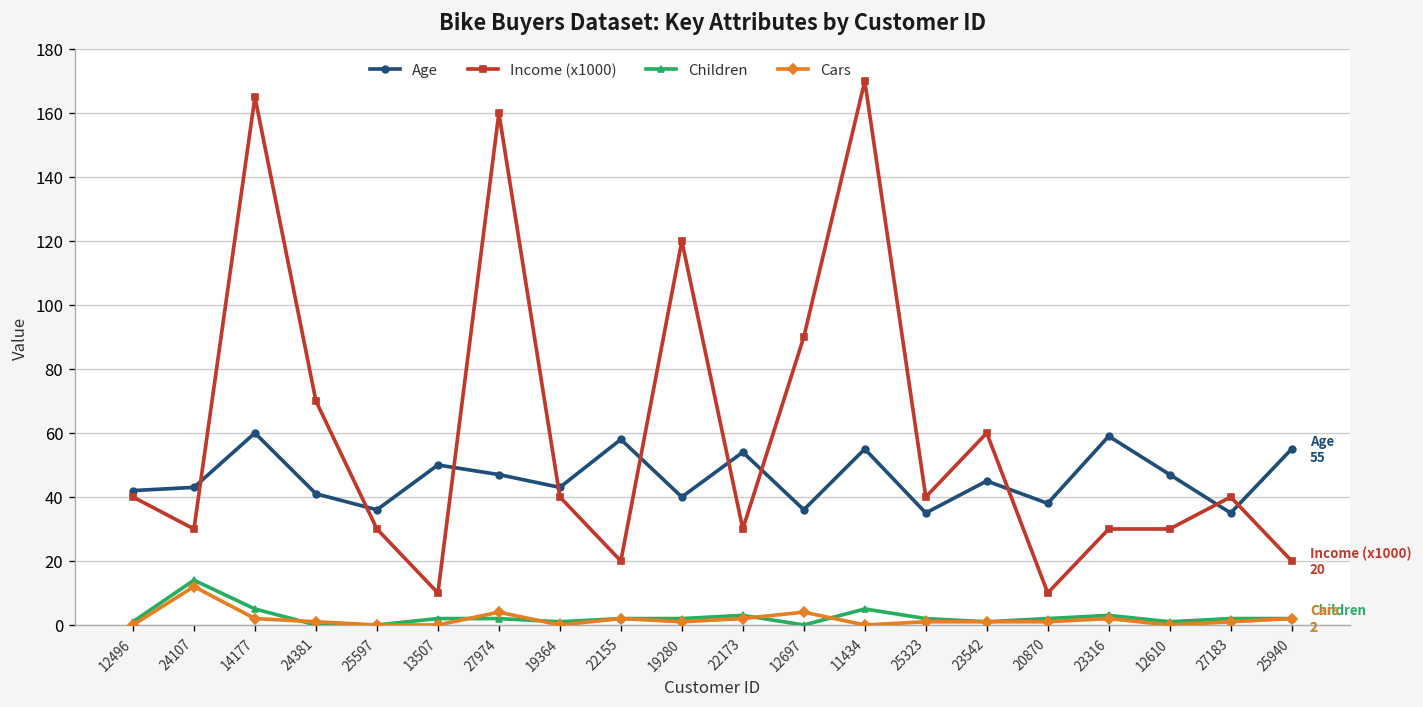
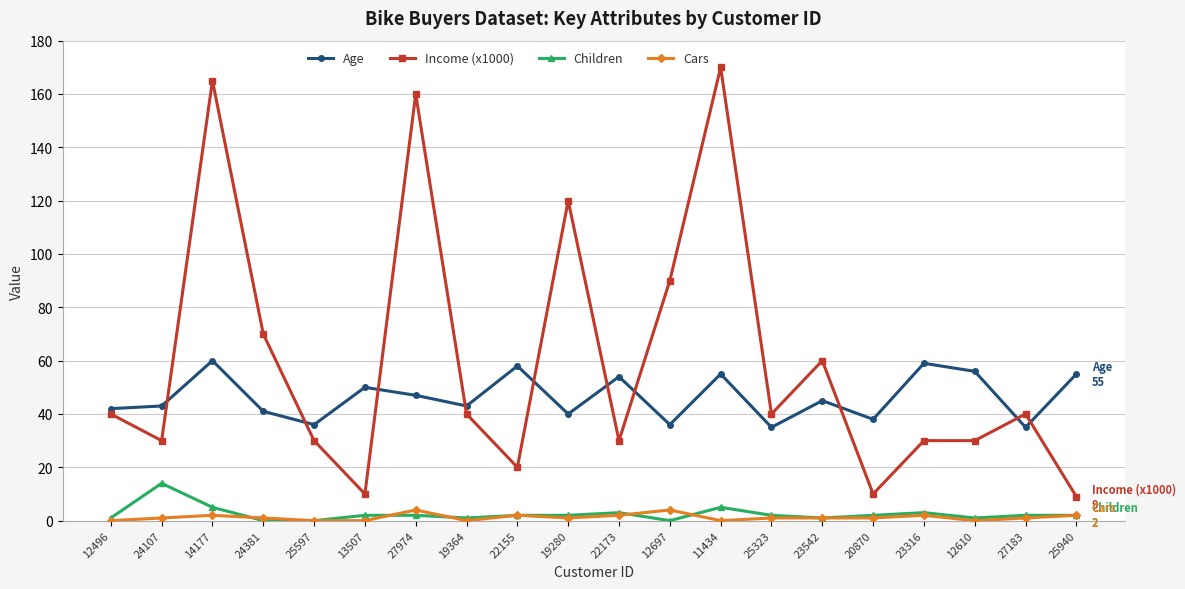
  {
    "Age": {
      "12496": 42,
      "24107": 43,
      "14177": 60,
      "24381": 41,
      "25597": 36,
      "13507": 50,
      "27974": 47,
      "19364": 43,
      "22155": 58,
      "19280": 40,
      "22173": 54,
      "12697": 36,
      "11434": 55,
      "25323": 35,
      "23542": 45,
      "20870": 38,
      "23316": 59,
-     "12610": 47,
+     "12610": 56,
      "27183": 35
    },
    "Income (x1000)": {
-     "25940": 20
+     "25940": 9
    },
    "Children": {
      "12496": 1,
      "24107": 14,
      "14177": 5,
      "24381": 0,
      "13507": 2,
      "27974": 2,
      "19364": 1,
      "19280": 2,
      "22173": 3,
      "12697": 0,
      "11434": 5,
      "25323": 2,
      "20870": 2,
      "23316": 3,
      "12610": 1,
      "27183": 2
    },
    "Cars": {
      "12496": 0,
-     "24107": 12,
+     "24107": 1,
      "14177": 2,
      "24381": 1,
      "13507": 0,
      "27974": 4,
      "19364": 0,
      "19280": 1,
      "22173": 2,
      "12697": 4,
      "11434": 0,
      "25323": 1,
      "20870": 1,
      "23316": 2,
      "12610": 0,
      "27183": 1
    }
  }
